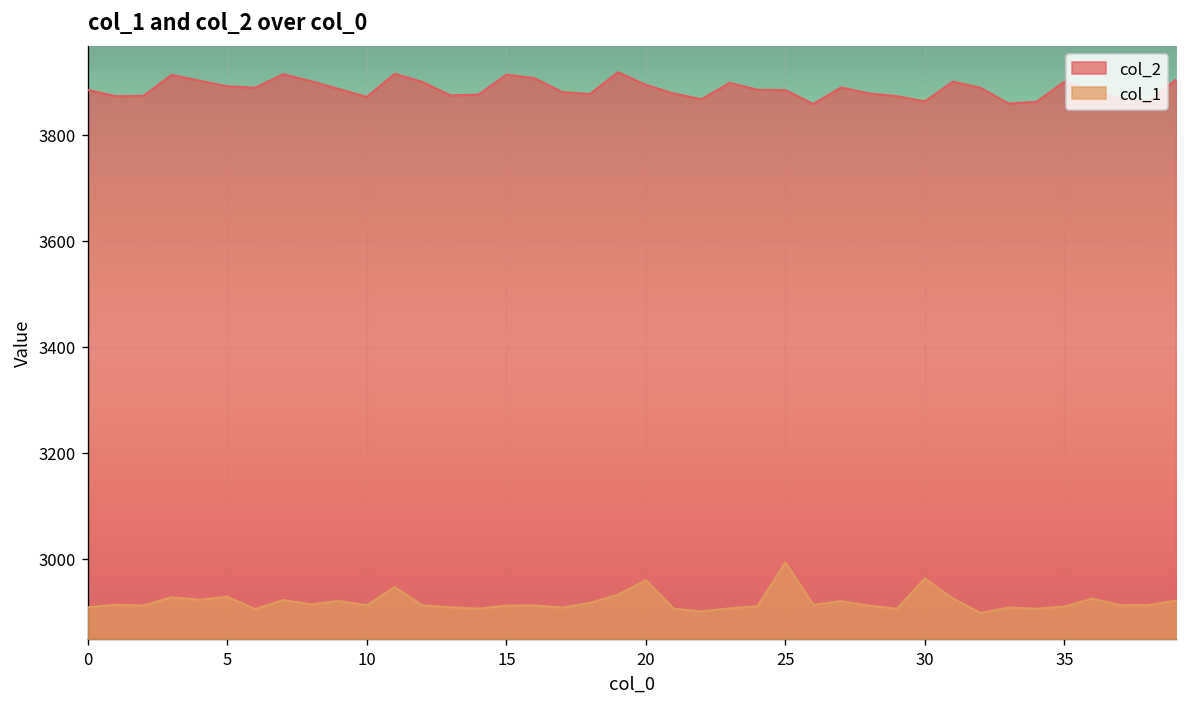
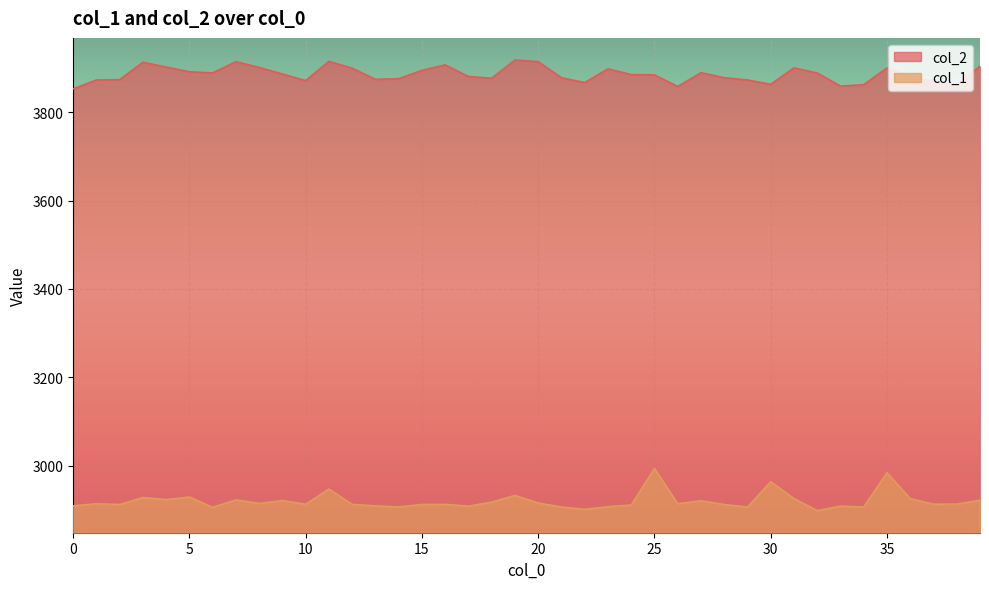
  {
    "col_2": {
-     "0": 3880,
+     "0": 3850,
      "5": 3890,
      "10": 3870,
-     "15": 3910,
-     "20": 3890,
+     "15": 3890,
+     "20": 3910,
      "25": 3880,
      "30": 3860,
      "35": 3900
    },
    "col_1": {
      "0": 2910,
      "5": 2930,
      "10": 2910,
      "15": 2910,
-     "20": 2960,
+     "20": 2920,
      "25": 2990,
      "30": 2960,
-     "35": 2910
+     "35": 2980
    }
  }
